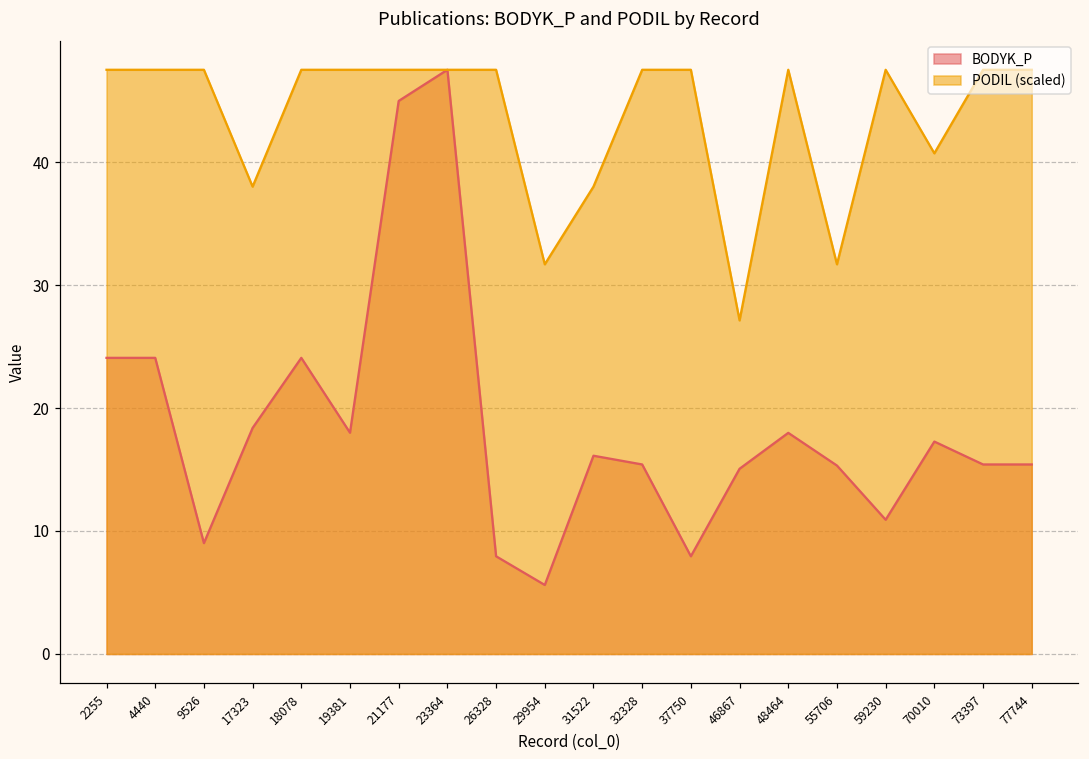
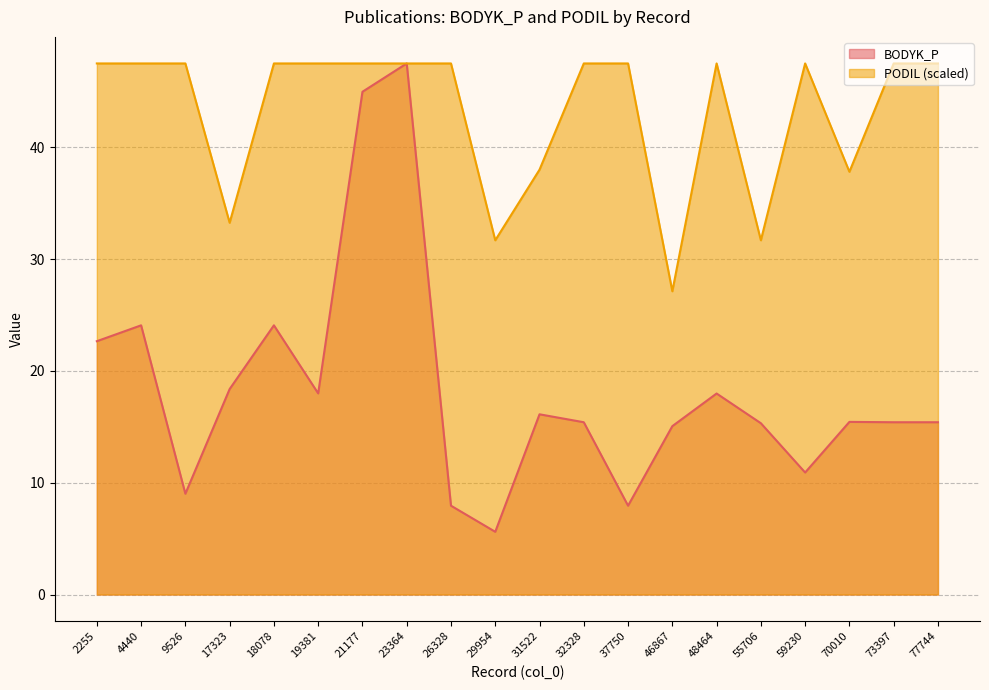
  {
    "BODYK_P": {
-     "2255": 24.1,
+     "2255": 22.7,
      "4440": 24.1,
      "9526": 9.0,
      "17323": 18.4,
      "18078": 24.1,
      "19381": 18.0,
      "21177": 45.0,
      "26328": 7.9,
      "29954": 5.6,
      "31522": 16.1,
      "32328": 15.4,
      "37750": 7.9,
      "46867": 15.1,
      "48464": 18.0,
      "55706": 15.3,
      "59230": 10.9,
-     "70010": 17.3,
+     "70010": 15.4,
      "73397": 15.4,
      "77744": 15.4
    },
    "PODIL (scaled)": {
      "2255": 47.5,
      "4440": 47.5,
      "9526": 47.5,
-     "17323": 38.0,
+     "17323": 33.3,
      "18078": 47.5,
      "19381": 47.5,
      "21177": 47.5,
      "26328": 47.5,
      "29954": 31.7,
      "31522": 38.0,
      "32328": 47.5,
      "37750": 47.5,
      "46867": 27.1,
      "48464": 47.5,
      "55706": 31.7,
      "59230": 47.5,
-     "70010": 40.7
+     "70010": 37.8
    }
  }
